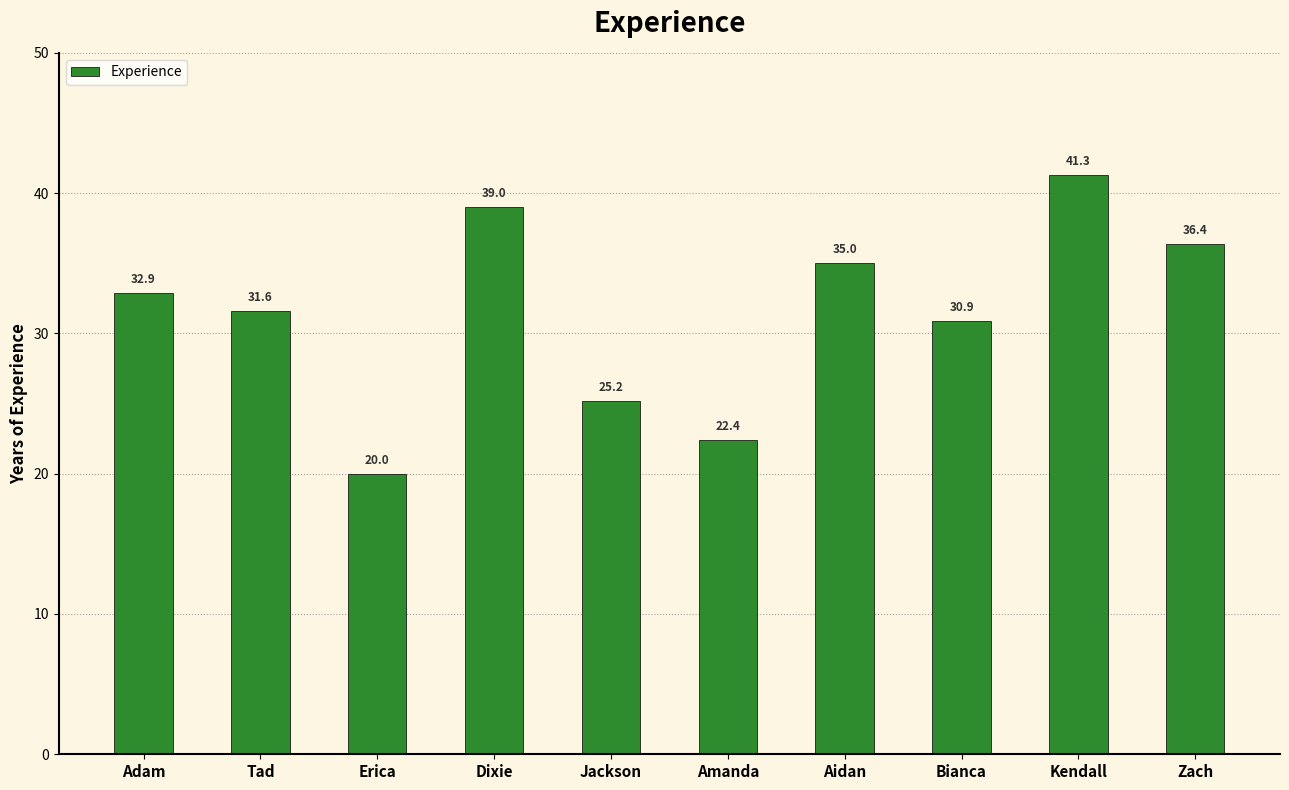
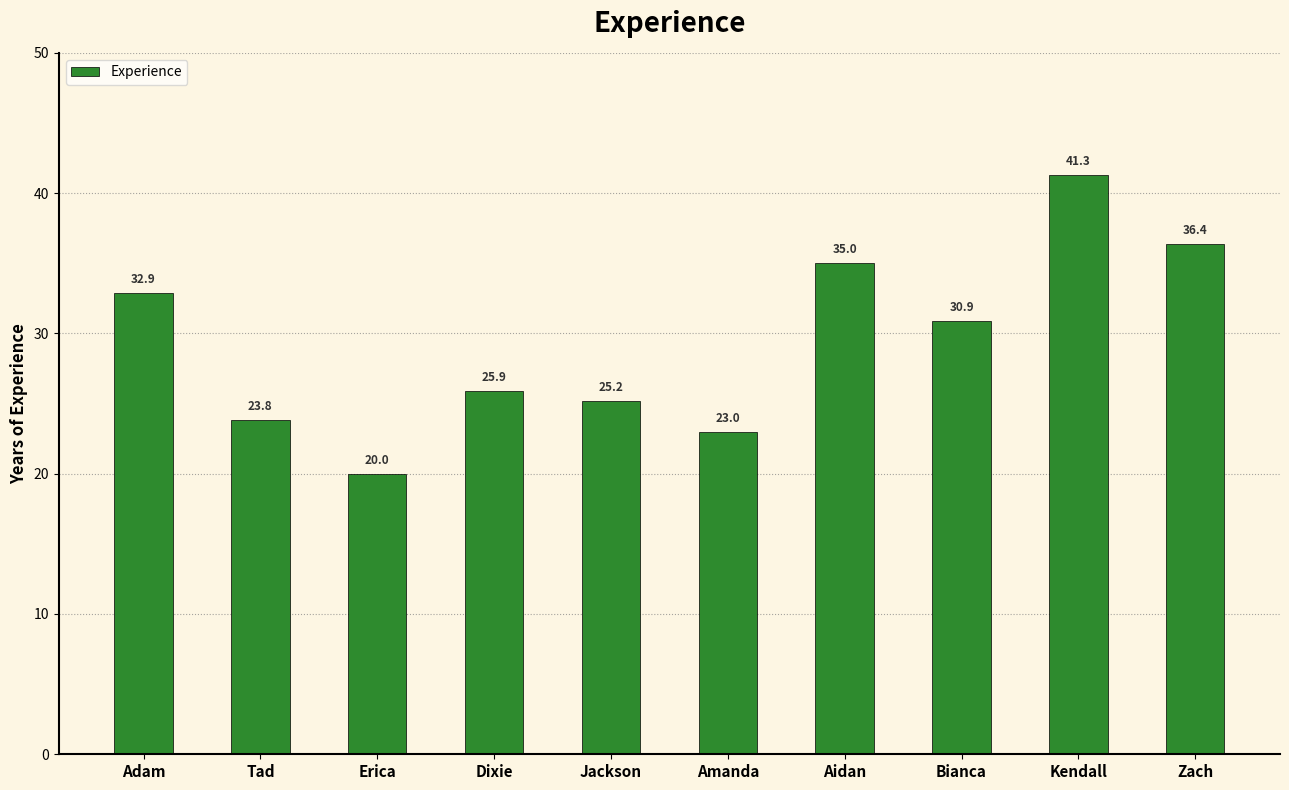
  {
    "Adam": 32.9,
-   "Tad": 31.6,
+   "Tad": 23.8,
    "Erica": 20.0,
-   "Dixie": 39.0,
+   "Dixie": 25.9,
    "Jackson": 25.2,
-   "Amanda": 22.4,
+   "Amanda": 23.0,
    "Aidan": 35.0,
    "Bianca": 30.9,
    "Kendall": 41.3,
    "Zach": 36.4
  }
